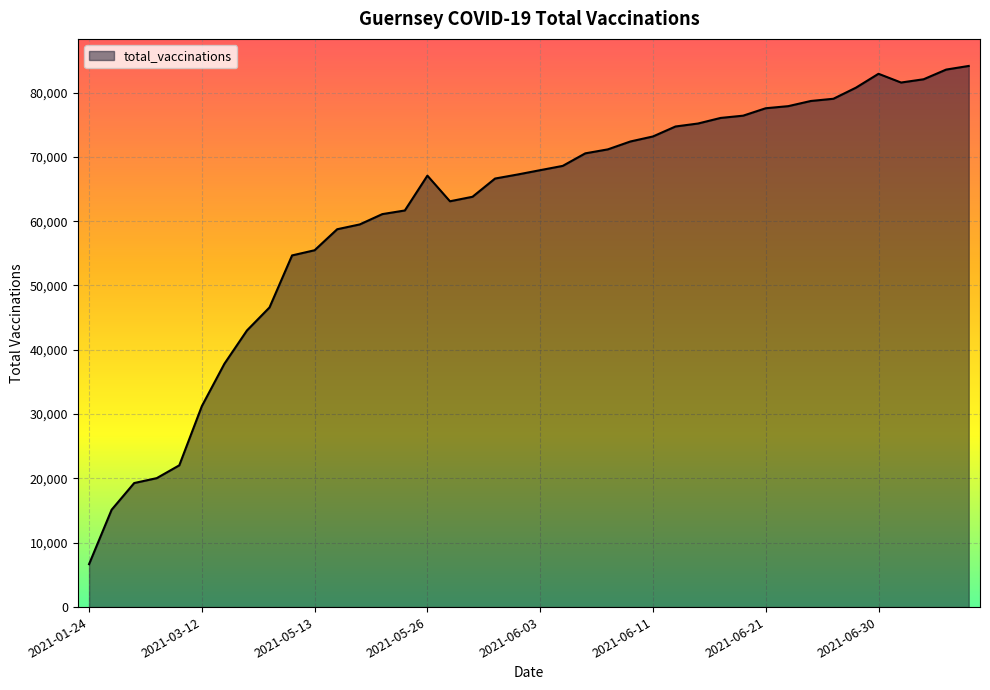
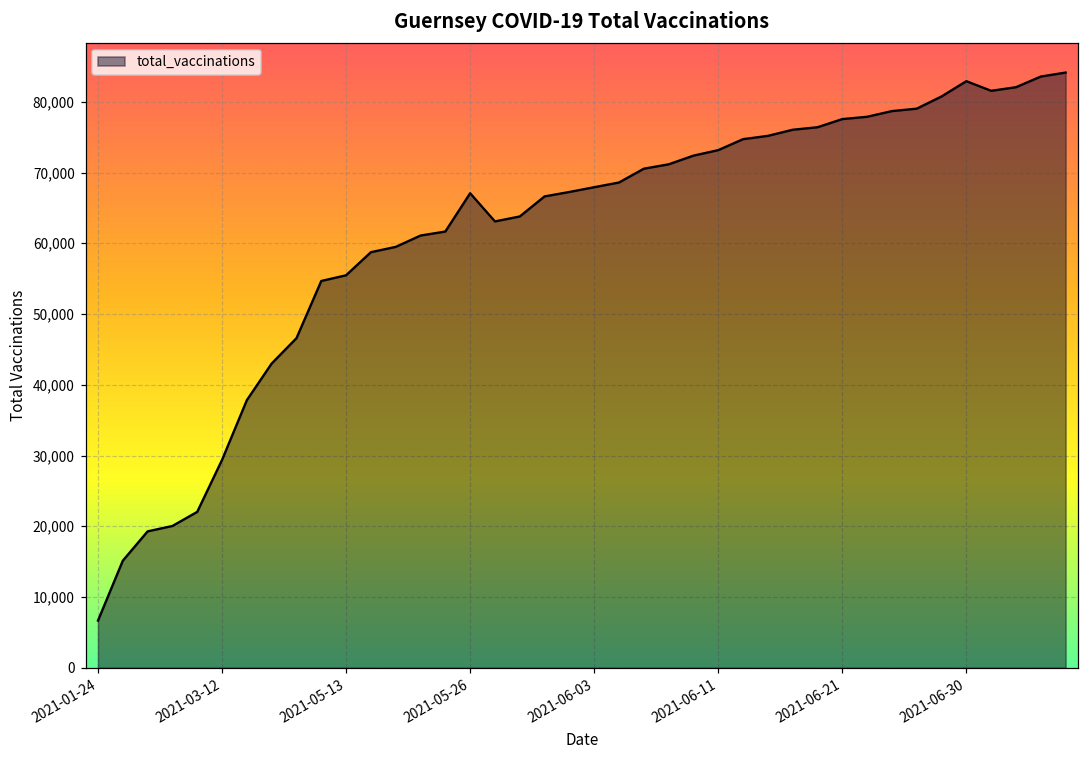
  {
    "2021-01-24": "7,000",
-   "2021-03-12": "31,000",
+   "2021-03-12": "29,000",
    "2021-05-13": "55,000",
    "2021-05-26": "67,000",
    "2021-06-03": "68,000",
    "2021-06-11": "73,000",
    "2021-06-21": "78,000",
    "2021-06-30": "83,000"
  }
